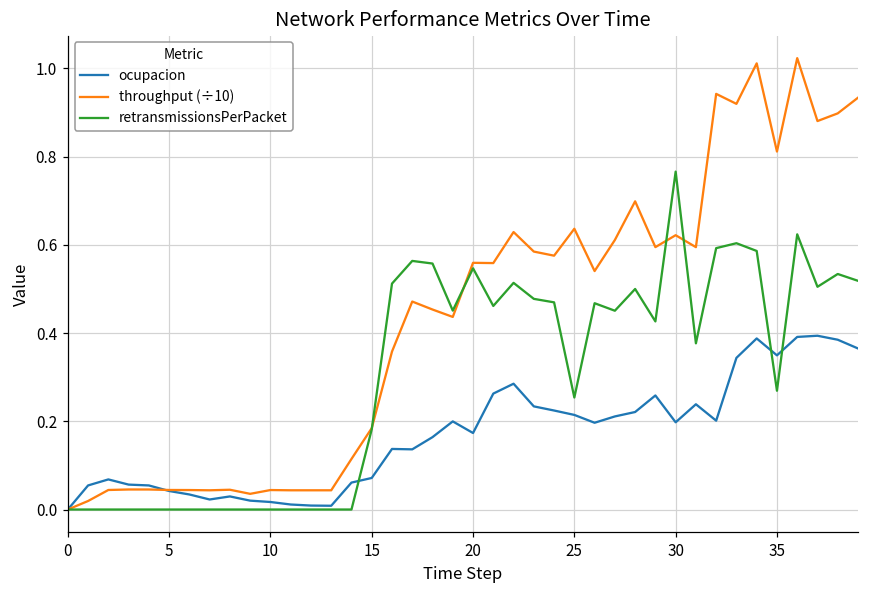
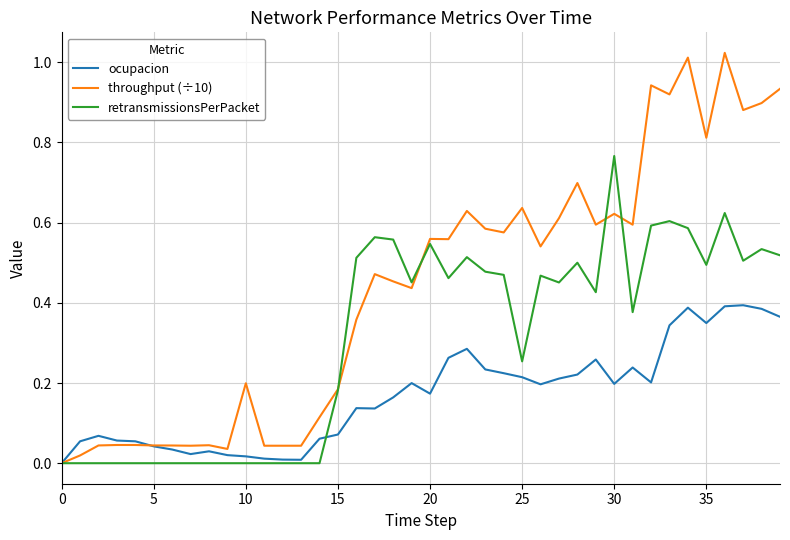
  {
    "ocupacion": {
      "10": 0.02,
      "15": 0.07,
      "20": 0.17,
      "25": 0.21,
      "30": 0.20,
      "35": 0.35
    },
    "throughput (÷10)": {
-     "10": 0.04,
+     "10": 0.20,
      "20": 0.56,
      "25": 0.64,
      "30": 0.62,
      "35": 0.81
    },
    "retransmissionsPerPacket": {
      "5": 0.00,
      "10": 0.00,
      "20": 0.55,
      "25": 0.25,
      "30": 0.77,
-     "35": 0.27
+     "35": 0.49
    }
  }
